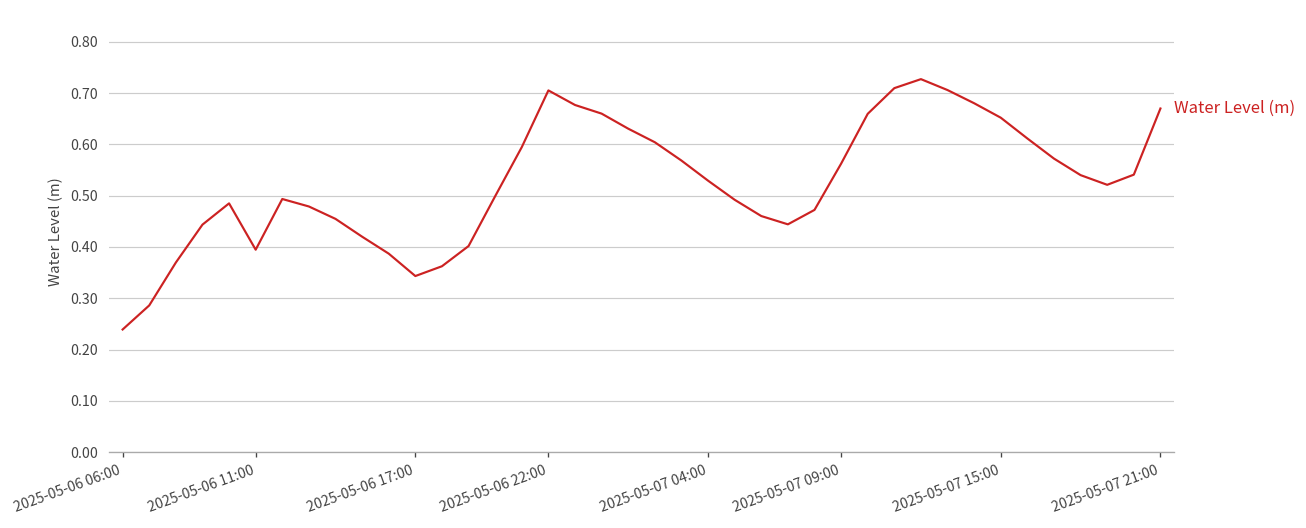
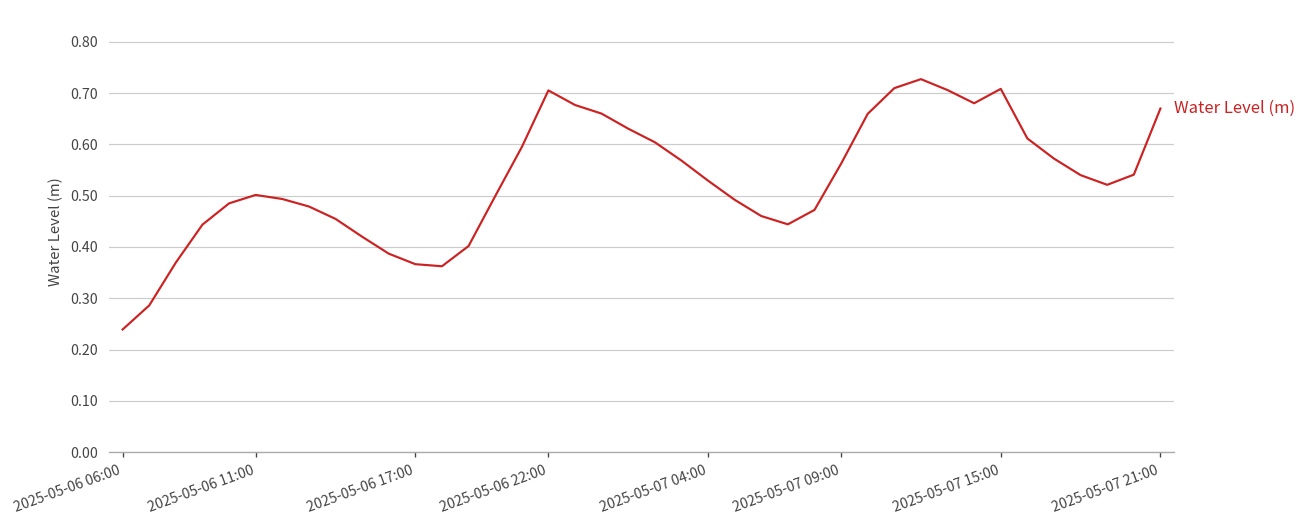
  {
    "2025-05-06 06:00": 0.24,
-   "2025-05-06 11:00": 0.39,
-   "2025-05-06 17:00": 0.34,
+   "2025-05-06 11:00": 0.50,
+   "2025-05-06 17:00": 0.37,
    "2025-05-06 22:00": 0.71,
    "2025-05-07 04:00": 0.53,
    "2025-05-07 09:00": 0.56,
-   "2025-05-07 15:00": 0.65,
+   "2025-05-07 15:00": 0.71,
    "2025-05-07 21:00": 0.67
  }
